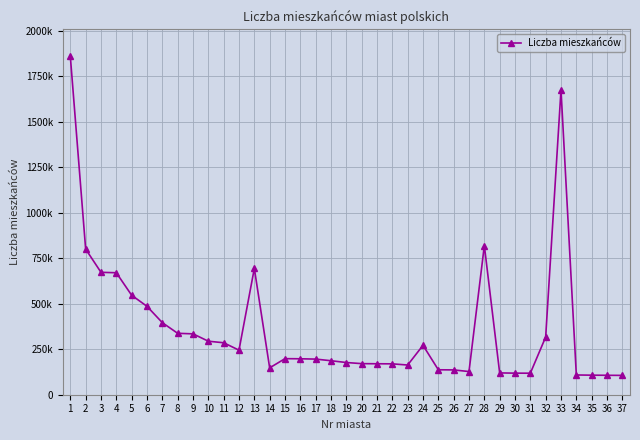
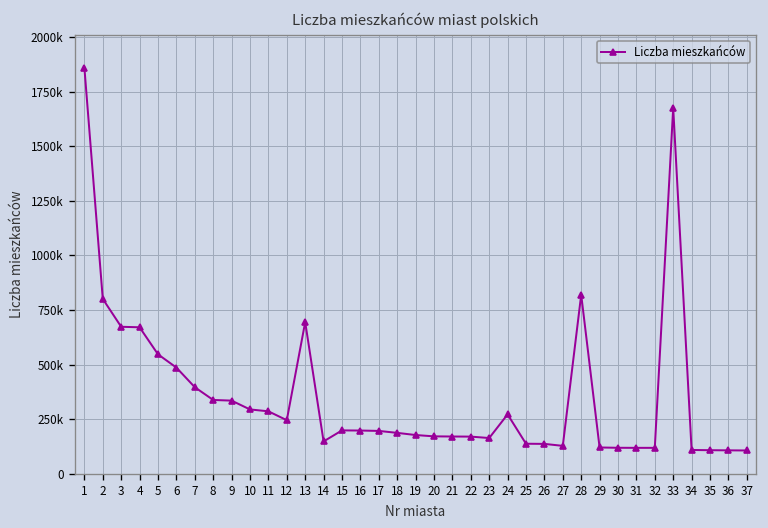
  {
    "1": 1860000,
    "2": 800000,
    "3": 670000,
    "4": 670000,
    "5": 550000,
    "6": 490000,
    "7": 400000,
    "8": 340000,
    "9": 330000,
    "10": 290000,
    "11": 290000,
    "12": 240000,
    "13": 690000,
    "14": 150000,
    "15": 200000,
    "16": 200000,
    "17": 200000,
    "18": 190000,
    "19": 180000,
    "20": 170000,
    "21": 170000,
    "22": 170000,
    "23": 160000,
    "24": 270000,
    "25": 140000,
    "26": 140000,
    "27": 130000,
    "28": 820000,
    "29": 120000,
    "30": 120000,
    "31": 120000,
-   "32": 320000,
+   "32": 120000,
    "33": 1680000,
    "34": 110000,
    "35": 110000,
    "36": 110000,
    "37": 110000
  }
